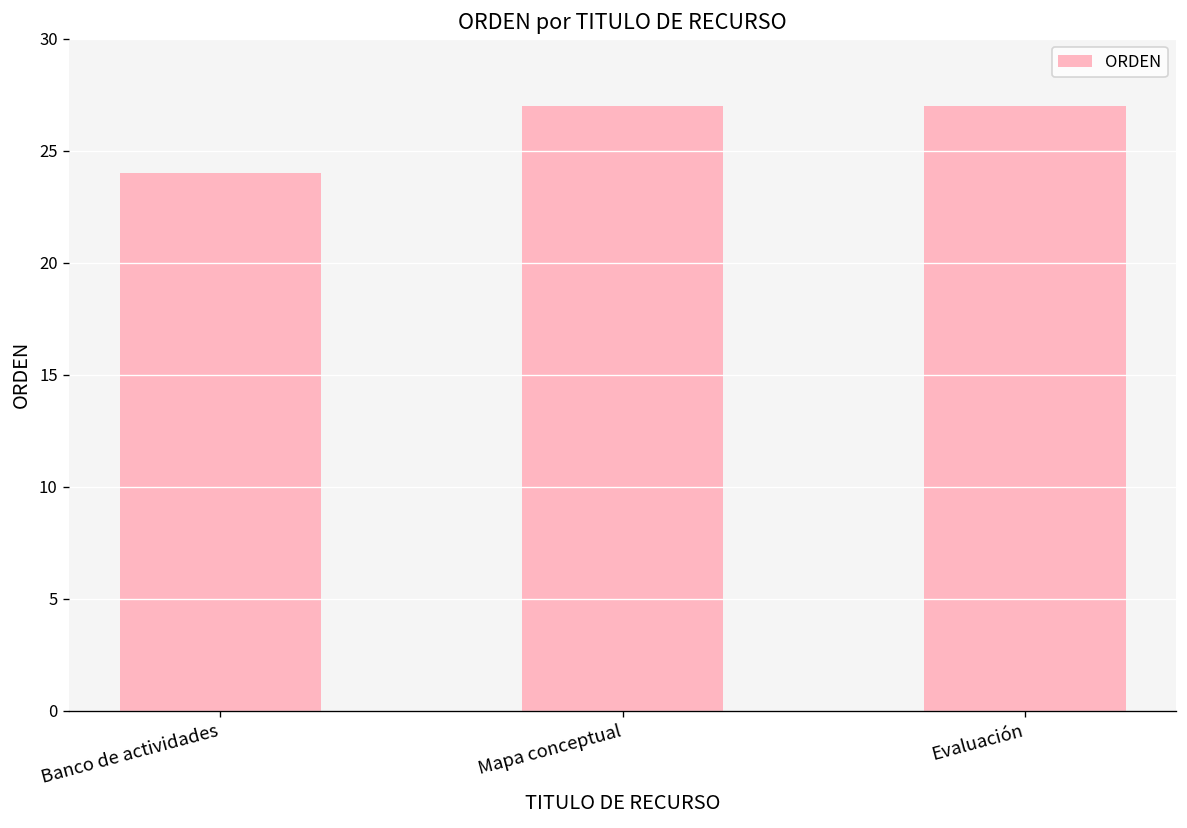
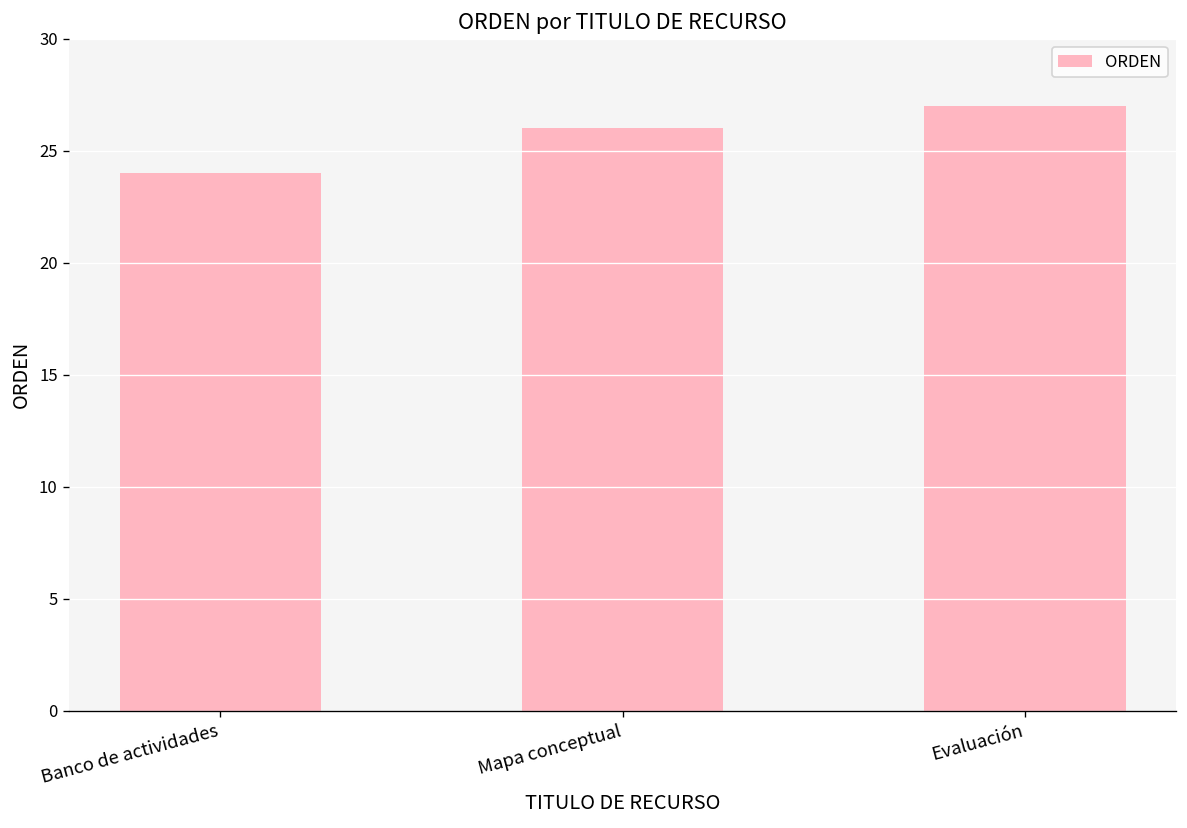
  {
    "Banco de actividades": 24,
-   "Mapa conceptual": 27,
+   "Mapa conceptual": 26,
    "Evaluación": 27
  }
